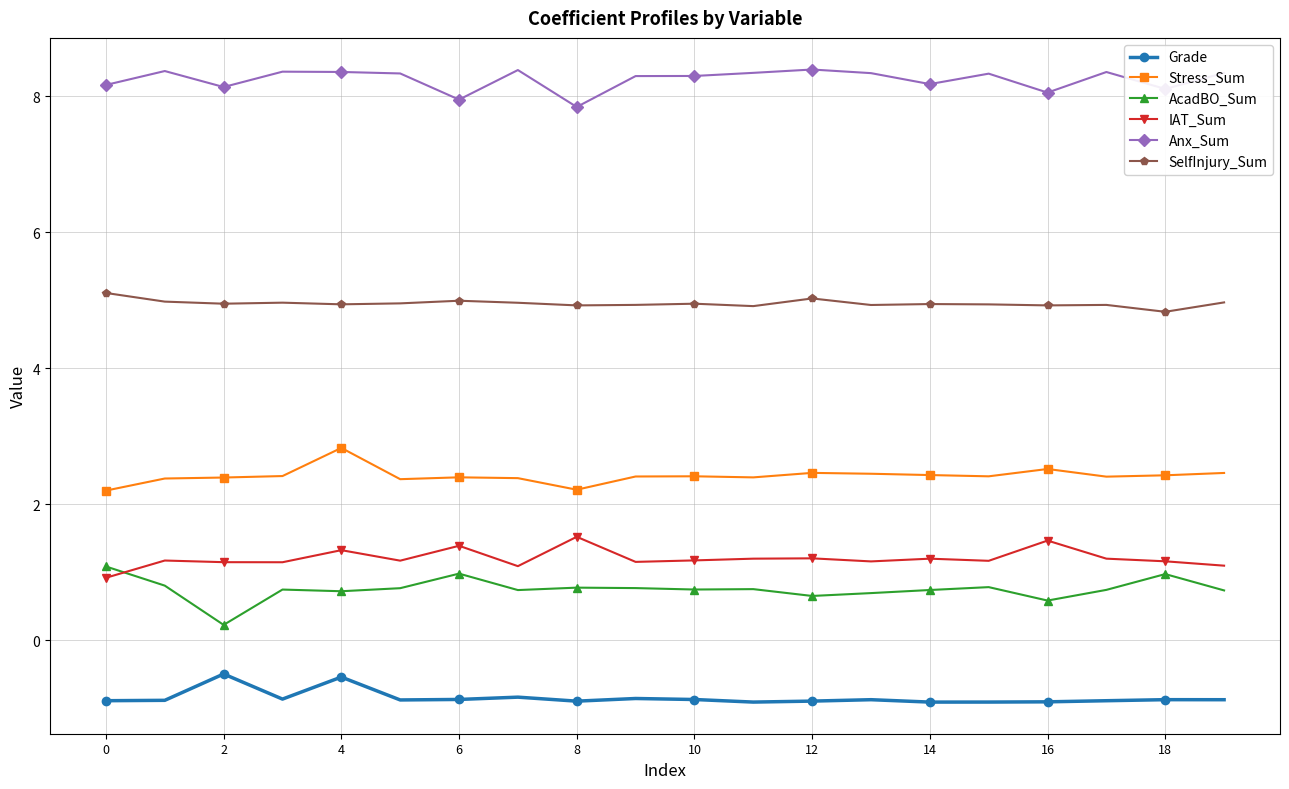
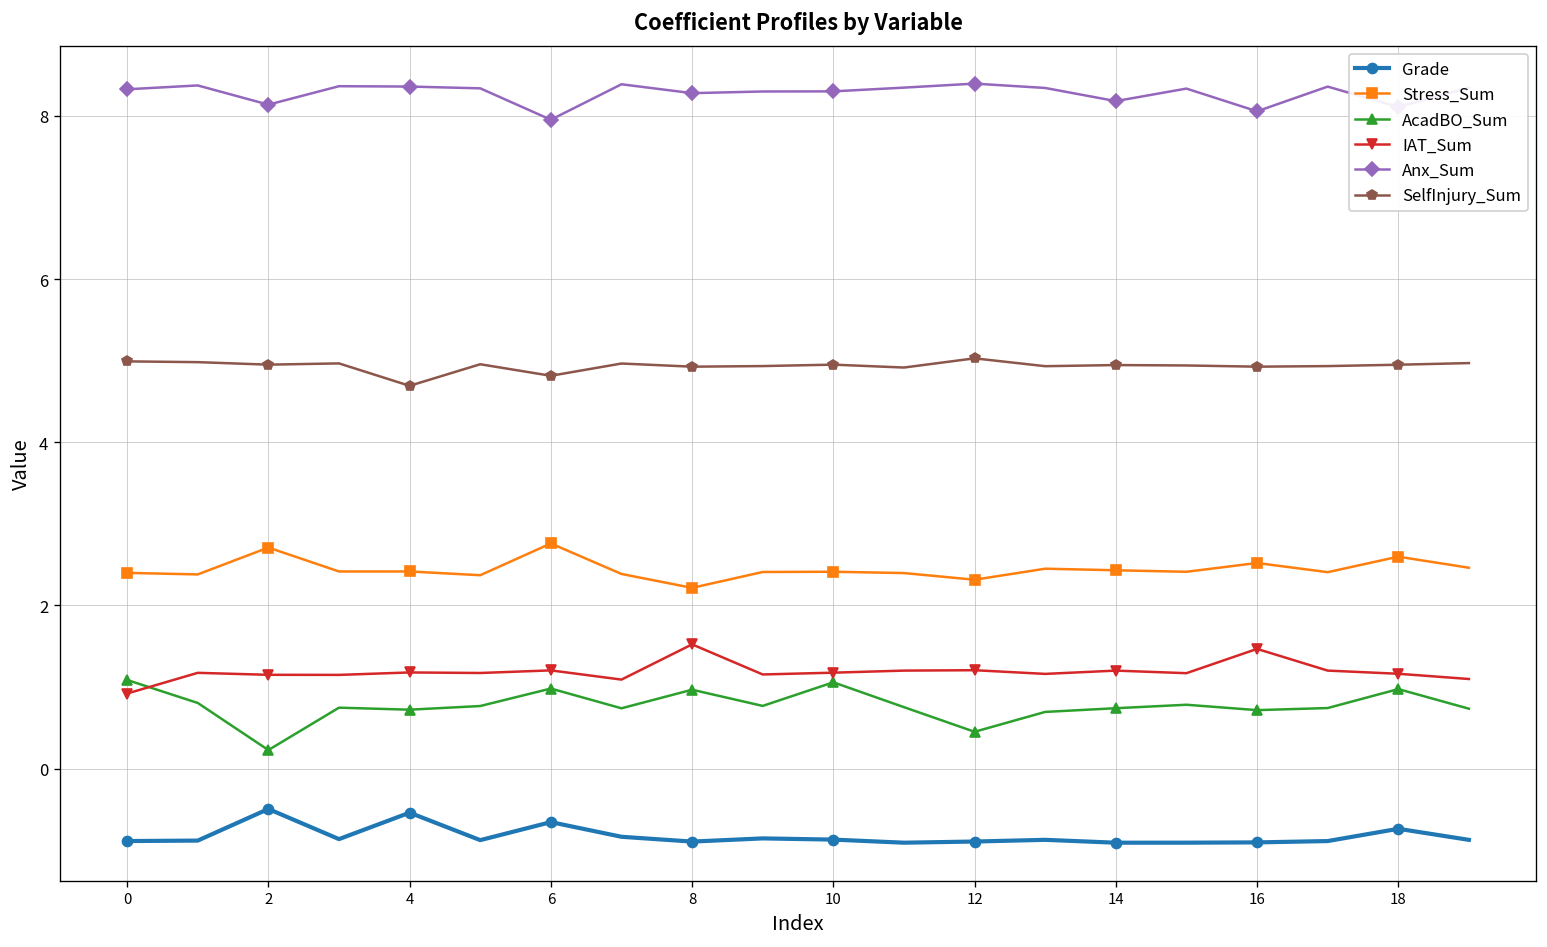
  {
    "Grade": {
      "0": -0.9,
      "2": -0.5,
      "4": -0.5,
-     "6": -0.9,
+     "6": -0.7,
      "8": -0.9,
      "10": -0.9,
      "12": -0.9,
      "14": -0.9,
      "16": -0.9,
-     "18": -0.9
+     "18": -0.7
    },
    "Stress_Sum": {
-     "0": 2.2,
-     "2": 2.4,
-     "4": 2.8,
-     "6": 2.4,
+     "0": 2.4,
+     "2": 2.7,
+     "4": 2.4,
+     "6": 2.8,
      "8": 2.2,
      "10": 2.4,
-     "12": 2.5,
+     "12": 2.3,
      "14": 2.4,
      "16": 2.5,
-     "18": 2.4
+     "18": 2.6
    },
    "AcadBO_Sum": {
      "0": 1.1,
      "2": 0.2,
      "4": 0.7,
      "6": 1.0,
-     "8": 0.8,
-     "10": 0.7,
-     "12": 0.7,
+     "8": 1.0,
+     "10": 1.1,
+     "12": 0.5,
      "14": 0.7,
-     "16": 0.6,
+     "16": 0.7,
      "18": 1.0
    },
    "IAT_Sum": {
      "0": 0.9,
      "2": 1.1,
-     "4": 1.3,
-     "6": 1.4,
+     "4": 1.2,
+     "6": 1.2,
      "8": 1.5,
      "10": 1.2,
      "12": 1.2,
      "14": 1.2,
      "16": 1.5,
      "18": 1.2
    },
    "Anx_Sum": {
-     "0": 8.2,
+     "0": 8.3,
      "2": 8.1,
      "4": 8.4,
      "6": 8.0,
-     "8": 7.8,
+     "8": 8.3,
      "10": 8.3,
      "12": 8.4,
      "14": 8.2,
      "16": 8.1
    },
    "SelfInjury_Sum": {
-     "0": 5.1,
+     "0": 5.0,
      "2": 5.0,
-     "4": 4.9,
-     "6": 5.0,
+     "4": 4.7,
+     "6": 4.8,
      "8": 4.9,
      "10": 5.0,
      "12": 5.0,
      "14": 4.9,
      "16": 4.9,
-     "18": 4.8
+     "18": 4.9
    }
  }
